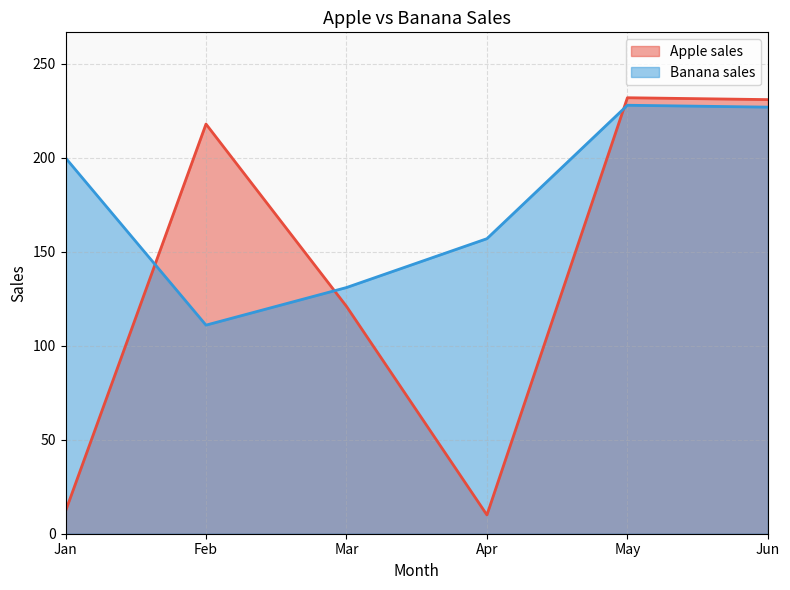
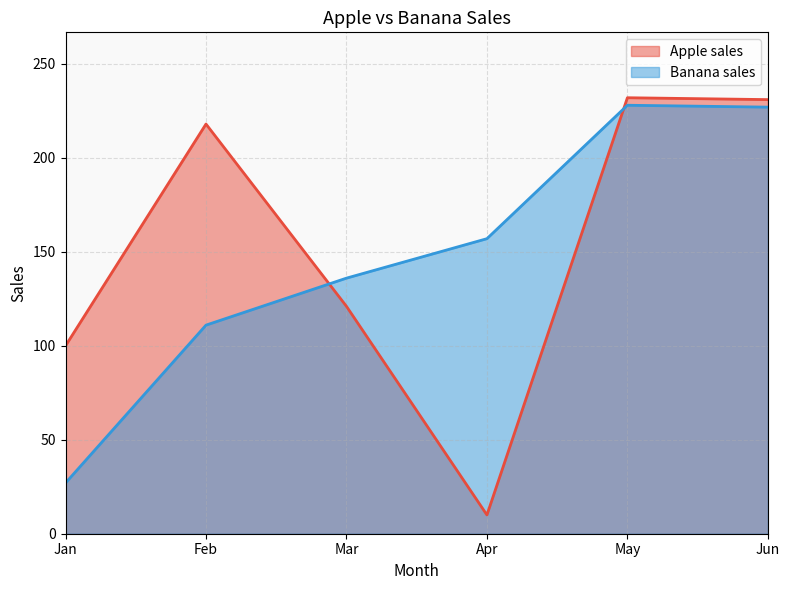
  {
    "Apple sales": {
-     "Jan": 12,
+     "Jan": 100,
      "Feb": 218,
      "Mar": 121,
      "Apr": 10,
      "May": 232,
      "Jun": 231
    },
    "Banana sales": {
-     "Jan": 200,
+     "Jan": 27,
      "Feb": 111,
-     "Mar": 131,
+     "Mar": 136,
      "Apr": 157,
      "May": 228,
      "Jun": 227
    }
  }
